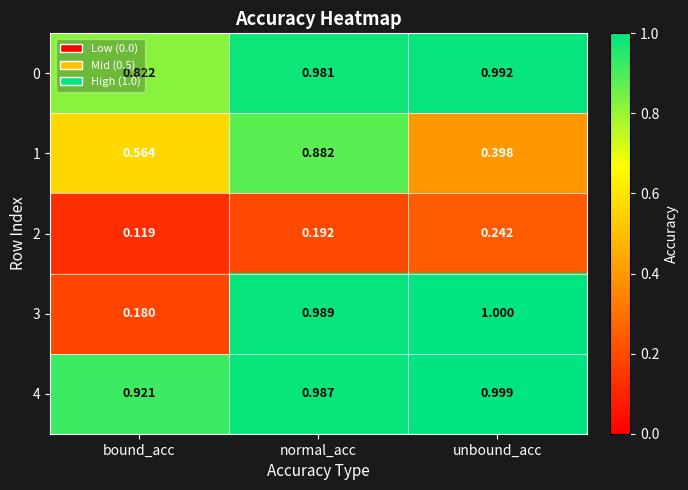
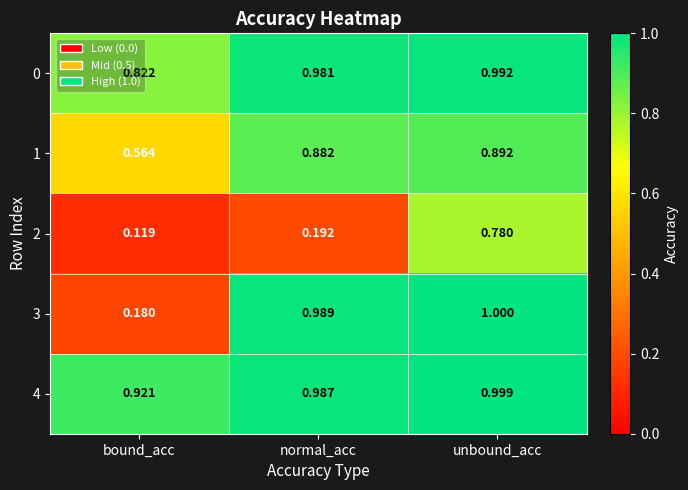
  {
    "0": {
      "normal_acc": 0.981,
      "unbound_acc": 0.992
    },
    "1": {
      "bound_acc": 0.564,
      "normal_acc": 0.882,
-     "unbound_acc": 0.398
+     "unbound_acc": 0.892
    },
    "2": {
      "bound_acc": 0.119,
      "normal_acc": 0.192,
-     "unbound_acc": 0.242
+     "unbound_acc": 0.780
    },
    "3": {
      "bound_acc": 0.180,
      "normal_acc": 0.989,
      "unbound_acc": 1.000
    },
    "4": {
      "bound_acc": 0.921,
      "normal_acc": 0.987,
      "unbound_acc": 0.999
    }
  }
